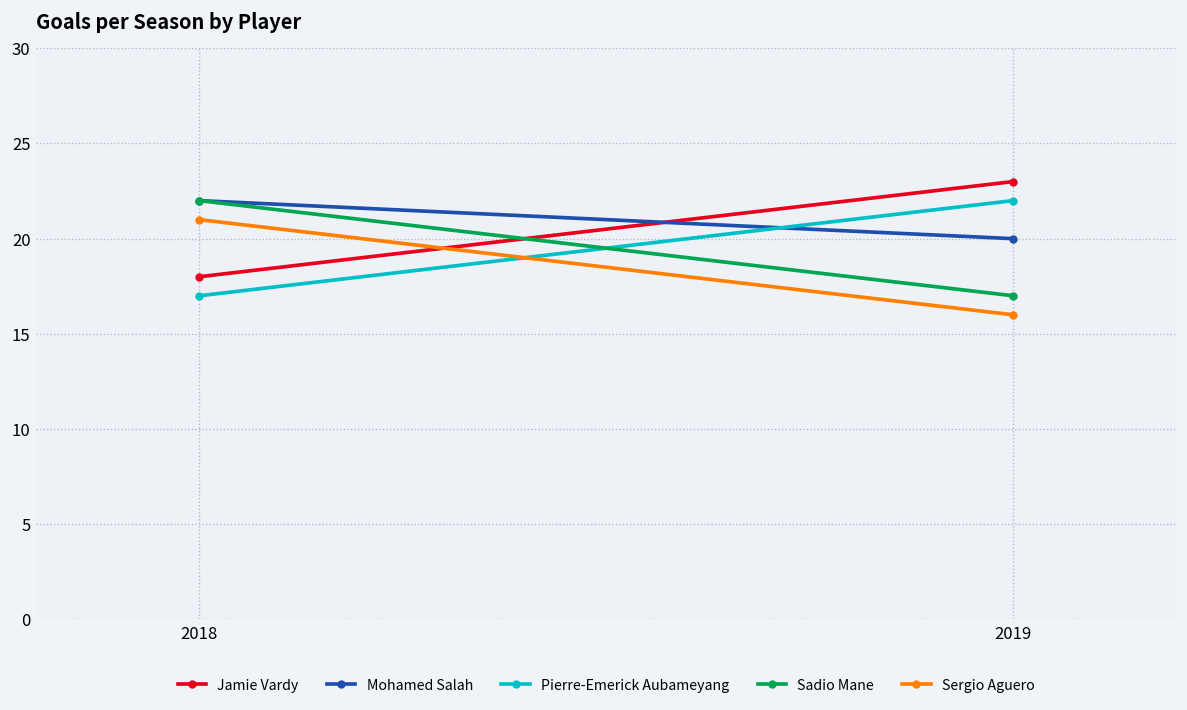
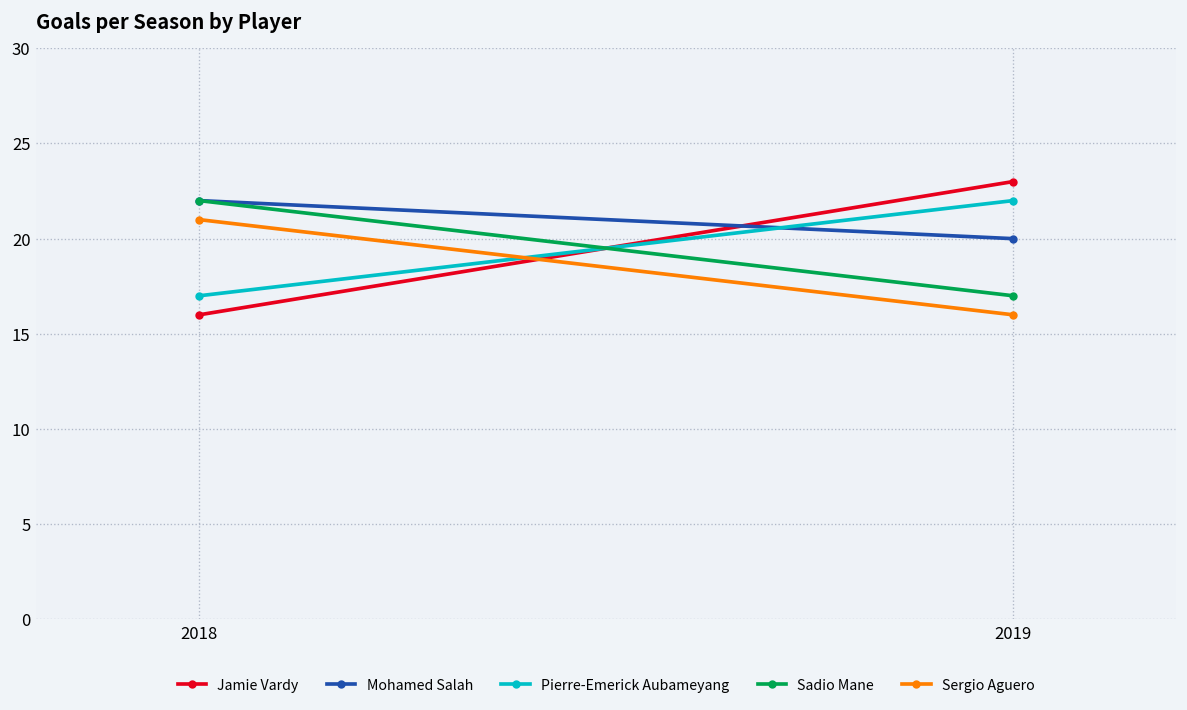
  {
    "Jamie Vardy": {
-     "2018": 18,
+     "2018": 16,
      "2019": 23
    },
    "Mohamed Salah": {
      "2019": 20
    },
    "Pierre-Emerick Aubameyang": {
      "2018": 17,
      "2019": 22
    },
    "Sadio Mane": {
      "2019": 17
    },
    "Sergio Aguero": {
      "2018": 21,
      "2019": 16
    }
  }
